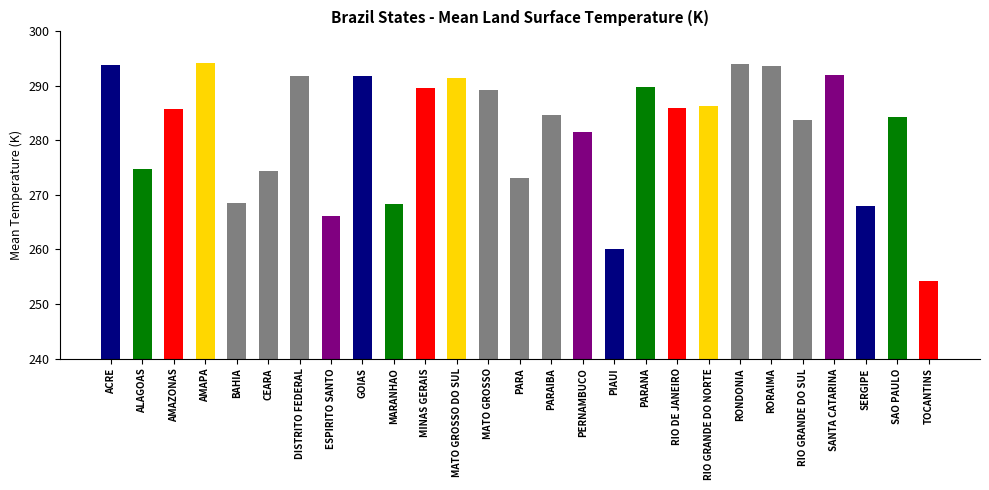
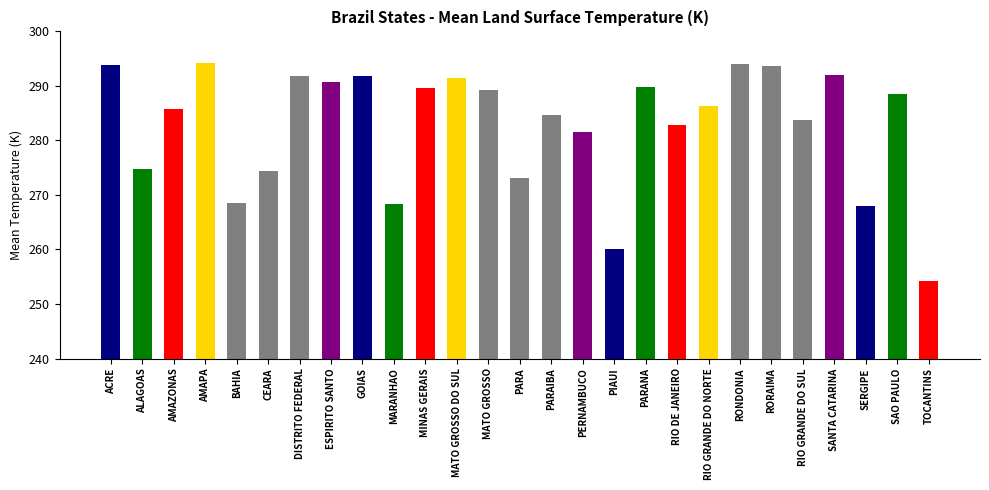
  {
    "ACRE": 294,
    "ALAGOAS": 275,
    "AMAZONAS": 286,
    "AMAPA": 294,
    "BAHIA": 269,
    "CEARA": 274,
    "DISTRITO FEDERAL": 292,
-   "ESPIRITO SANTO": 266,
+   "ESPIRITO SANTO": 291,
    "GOIAS": 292,
    "MARANHAO": 268,
    "MINAS GERAIS": 290,
    "MATO GROSSO DO SUL": 292,
    "MATO GROSSO": 289,
    "PARA": 273,
    "PARAIBA": 285,
    "PERNAMBUCO": 282,
    "PIAUI": 260,
    "PARANA": 290,
-   "RIO DE JANEIRO": 286,
+   "RIO DE JANEIRO": 283,
    "RIO GRANDE DO NORTE": 286,
    "RONDONIA": 294,
    "RORAIMA": 294,
    "RIO GRANDE DO SUL": 284,
    "SANTA CATARINA": 292,
    "SERGIPE": 268,
-   "SAO PAULO": 284,
+   "SAO PAULO": 289,
    "TOCANTINS": 254
  }
